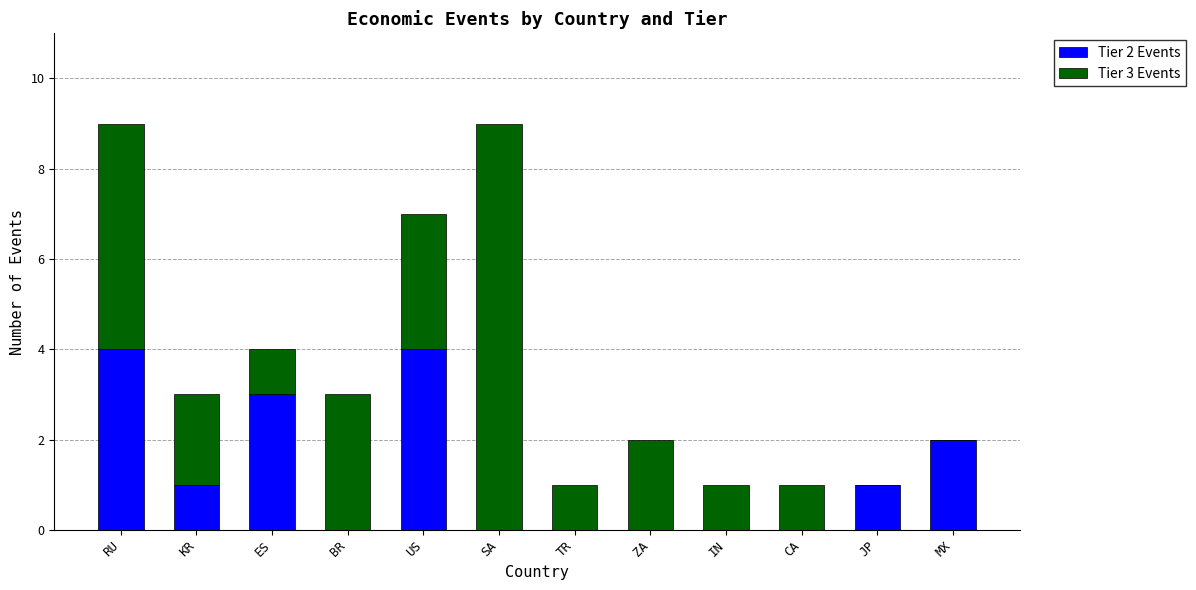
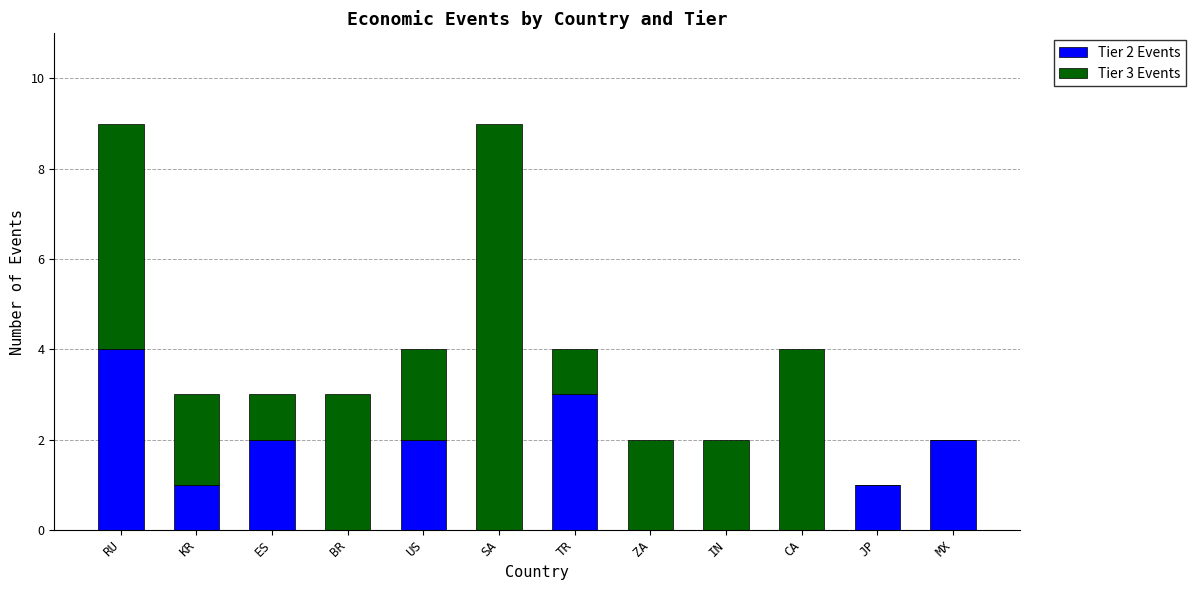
  {
    "Tier 2 Events": {
      "RU": 4,
      "KR": 1,
-     "ES": 3,
+     "ES": 2,
      "BR": 0,
-     "US": 4,
+     "US": 2,
      "SA": 0,
-     "TR": 0,
+     "TR": 3,
      "ZA": 0,
      "IN": 0,
      "CA": 0,
      "JP": 1,
      "MX": 2
    },
    "Tier 3 Events": {
-     "US": 3,
-     "IN": 1,
-     "CA": 1
+     "US": 2,
+     "IN": 2,
+     "CA": 4
    }
  }
